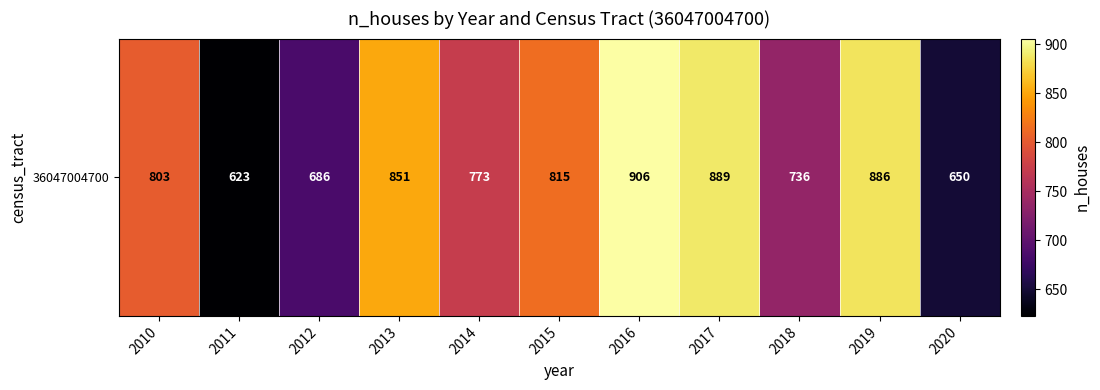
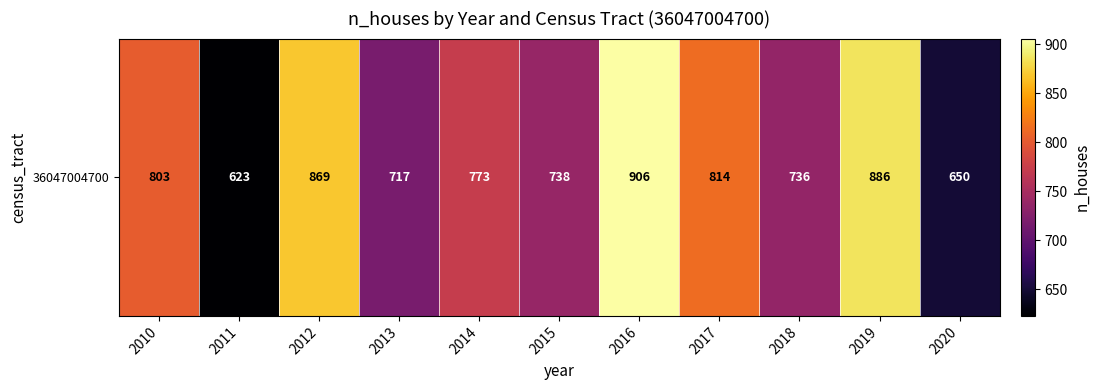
  {
    "36047004700": {
      "2010": 803,
      "2011": 623,
-     "2012": 686,
-     "2013": 851,
+     "2012": 869,
+     "2013": 717,
      "2014": 773,
-     "2015": 815,
+     "2015": 738,
      "2016": 906,
-     "2017": 889,
+     "2017": 814,
      "2018": 736,
      "2019": 886,
      "2020": 650
    }
  }
